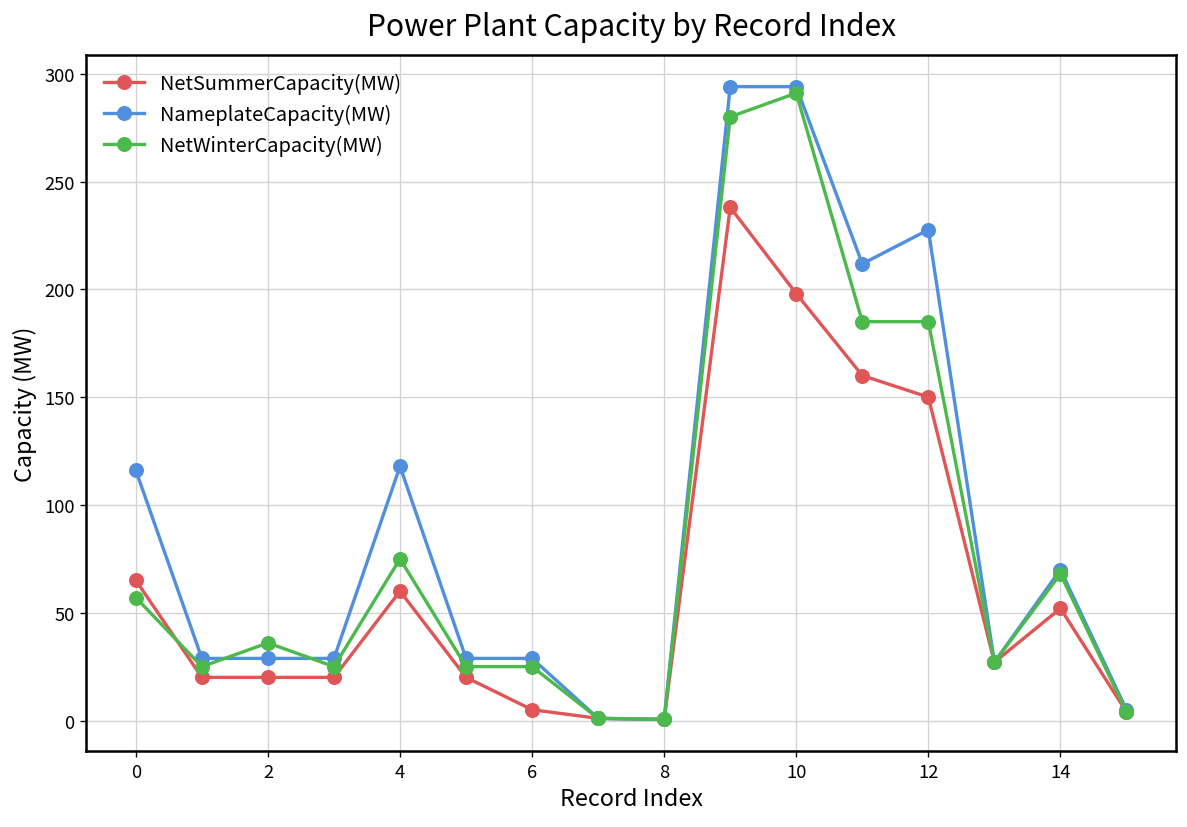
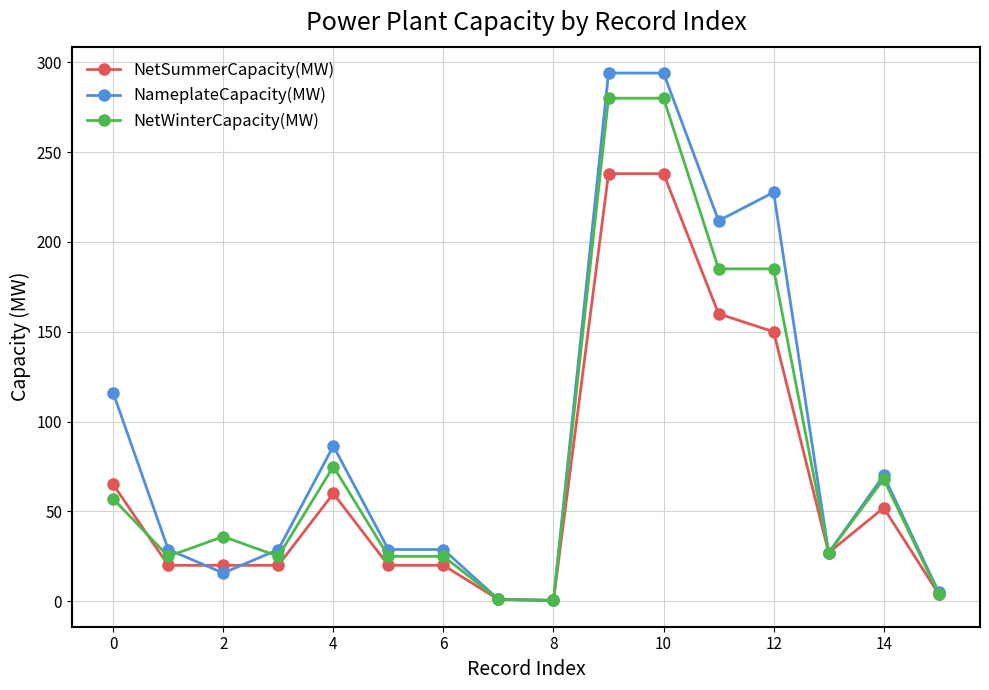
  {
    "NetSummerCapacity(MW)": {
      "0": 65,
      "2": 20,
      "4": 60,
-     "6": 5,
-     "10": 198,
+     "6": 20,
+     "10": 238,
      "12": 150,
      "14": 52
    },
    "NameplateCapacity(MW)": {
      "0": 116,
-     "2": 29,
-     "4": 118,
+     "2": 16,
+     "4": 86,
      "6": 29,
      "10": 294,
      "12": 228,
      "14": 70
    },
    "NetWinterCapacity(MW)": {
      "0": 57,
      "2": 36,
      "4": 75,
      "6": 25,
-     "10": 291,
+     "10": 280,
      "12": 185,
      "14": 68
    }
  }
